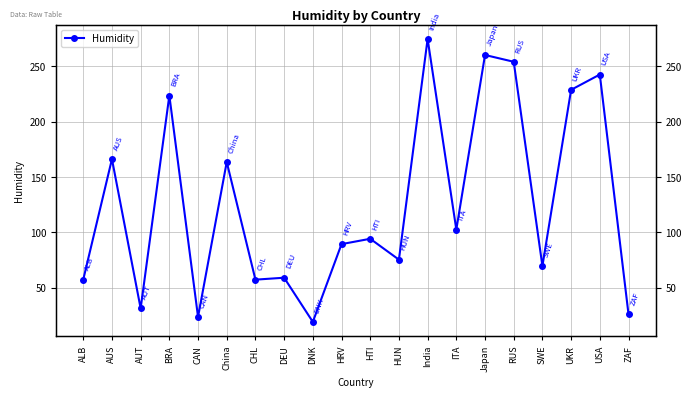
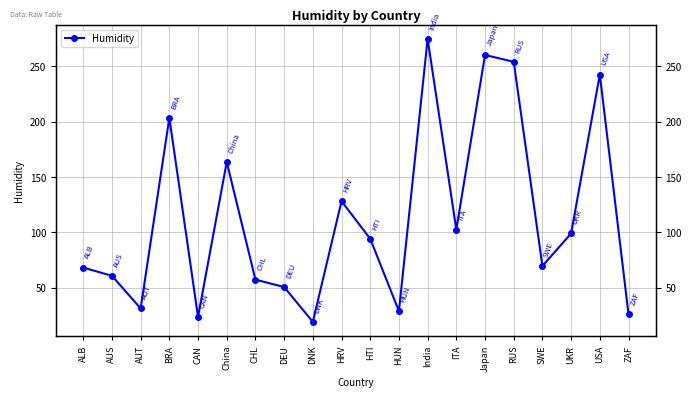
  {
-   "ALB": 57,
-   "AUS": 166,
+   "ALB": 68,
+   "AUS": 61,
    "AUT": 31,
-   "BRA": 224,
+   "BRA": 203,
    "CAN": 23,
    "China": 164,
    "CHL": 57,
-   "DEU": 59,
+   "DEU": 51,
    "DNK": 19,
-   "HRV": 89,
+   "HRV": 128,
    "HTI": 94,
-   "HUN": 75,
+   "HUN": 29,
    "India": 275,
    "ITA": 102,
    "Japan": 260,
    "RUS": 254,
    "SWE": 70,
-   "UKR": 229,
+   "UKR": 99,
    "USA": 243,
    "ZAF": 26
  }
